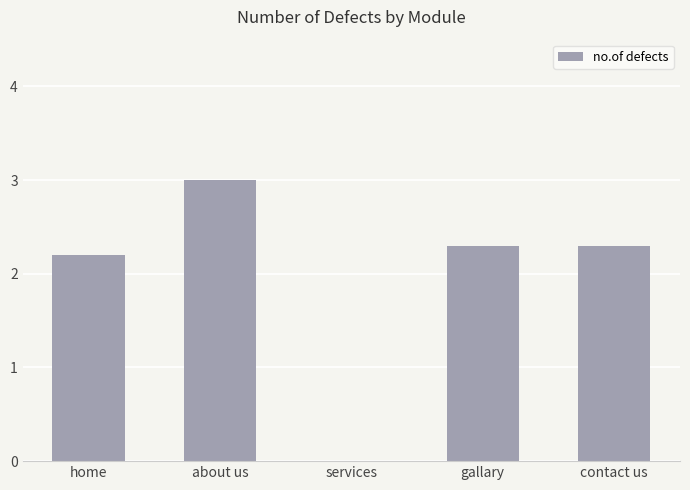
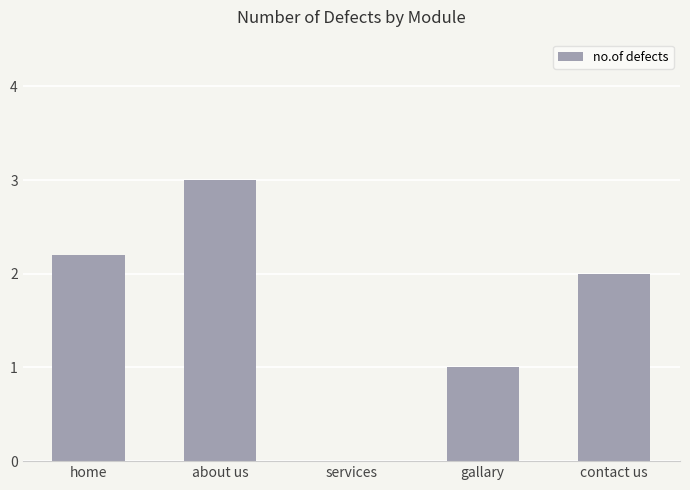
  {
    "home": 2.2,
    "about us": 3.0,
    "services": 0.0,
-   "gallary": 2.3,
-   "contact us": 2.3
+   "gallary": 1.0,
+   "contact us": 2.0
  }
